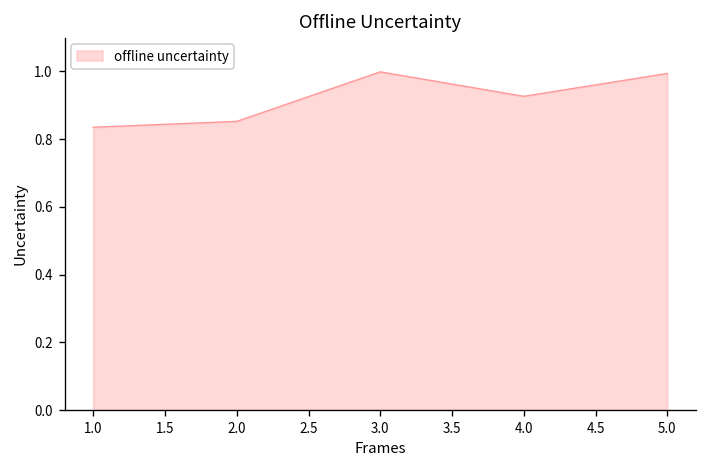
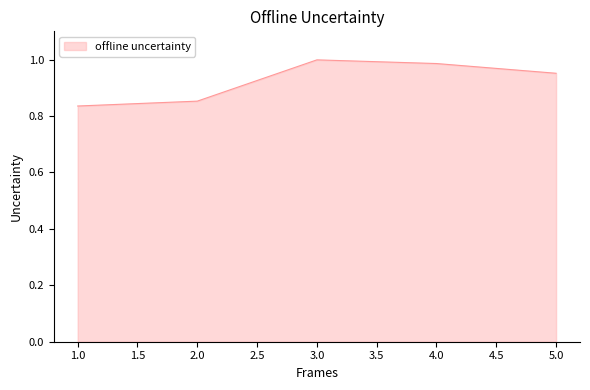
  {
    "1.0": 0.84,
    "2.0": 0.85,
    "3.0": 1.00,
-   "4.0": 0.93,
-   "5.0": 0.99
+   "4.0": 0.99,
+   "5.0": 0.95
  }
